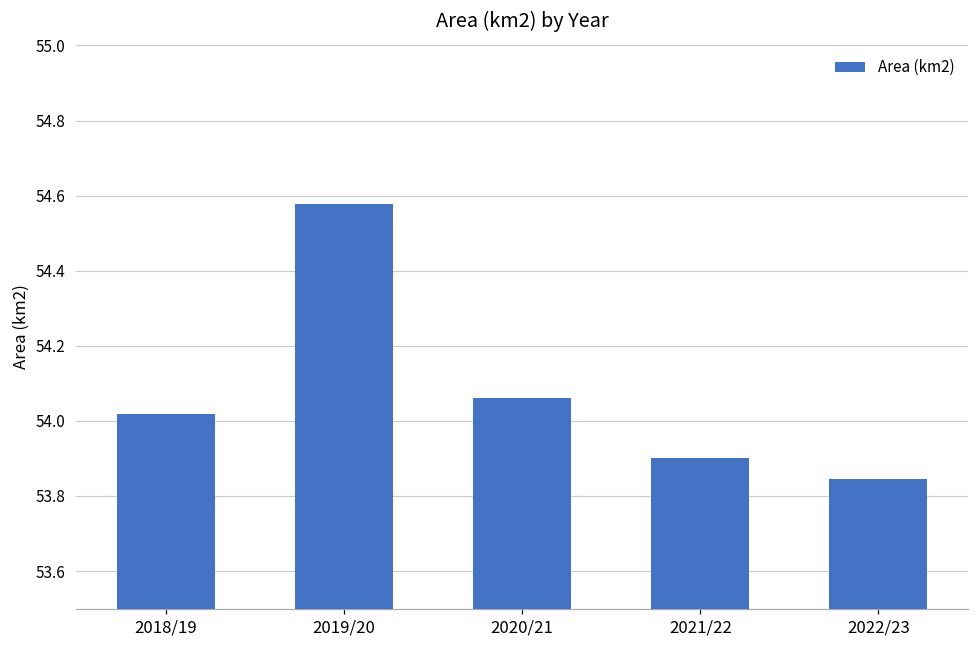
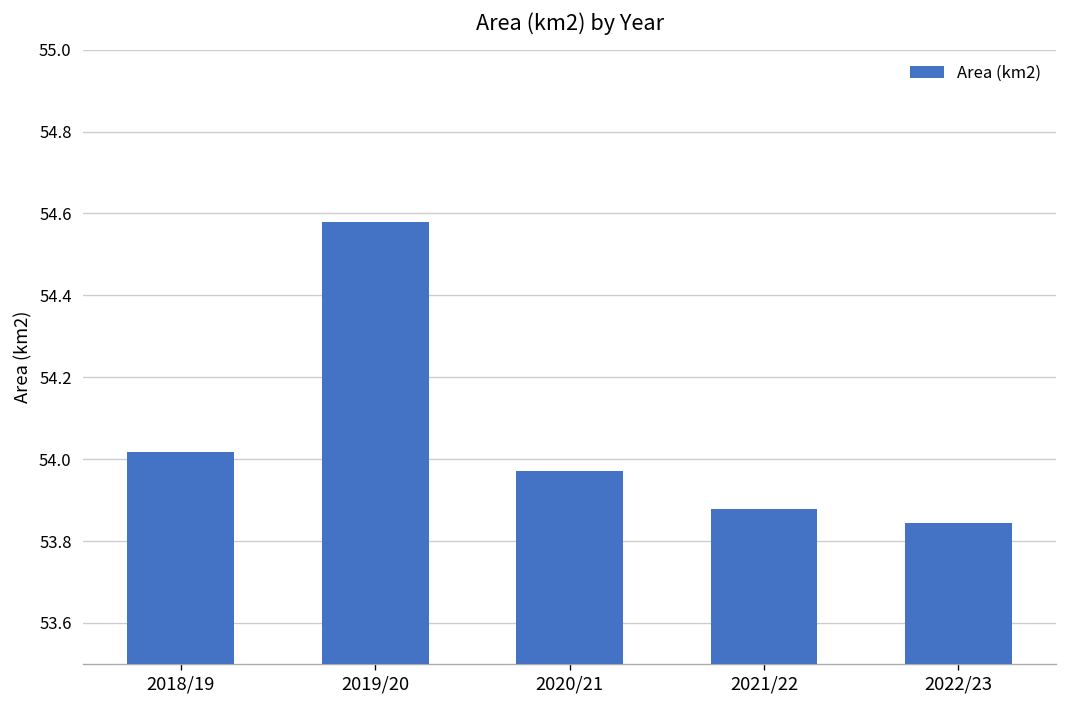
  {
    "2018/19": 54.02,
    "2019/20": 54.58,
-   "2020/21": 54.06,
-   "2021/22": 53.90,
+   "2020/21": 53.97,
+   "2021/22": 53.88,
    "2022/23": 53.84
  }
